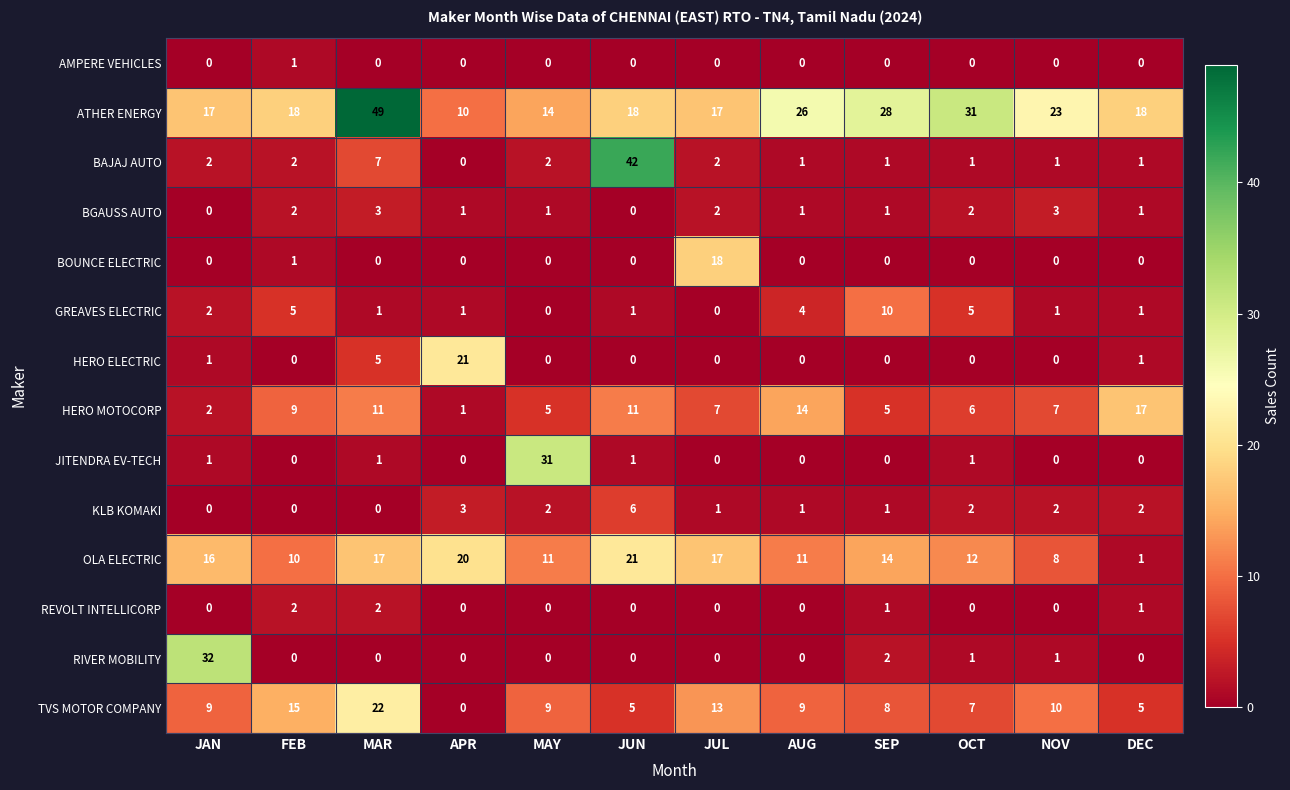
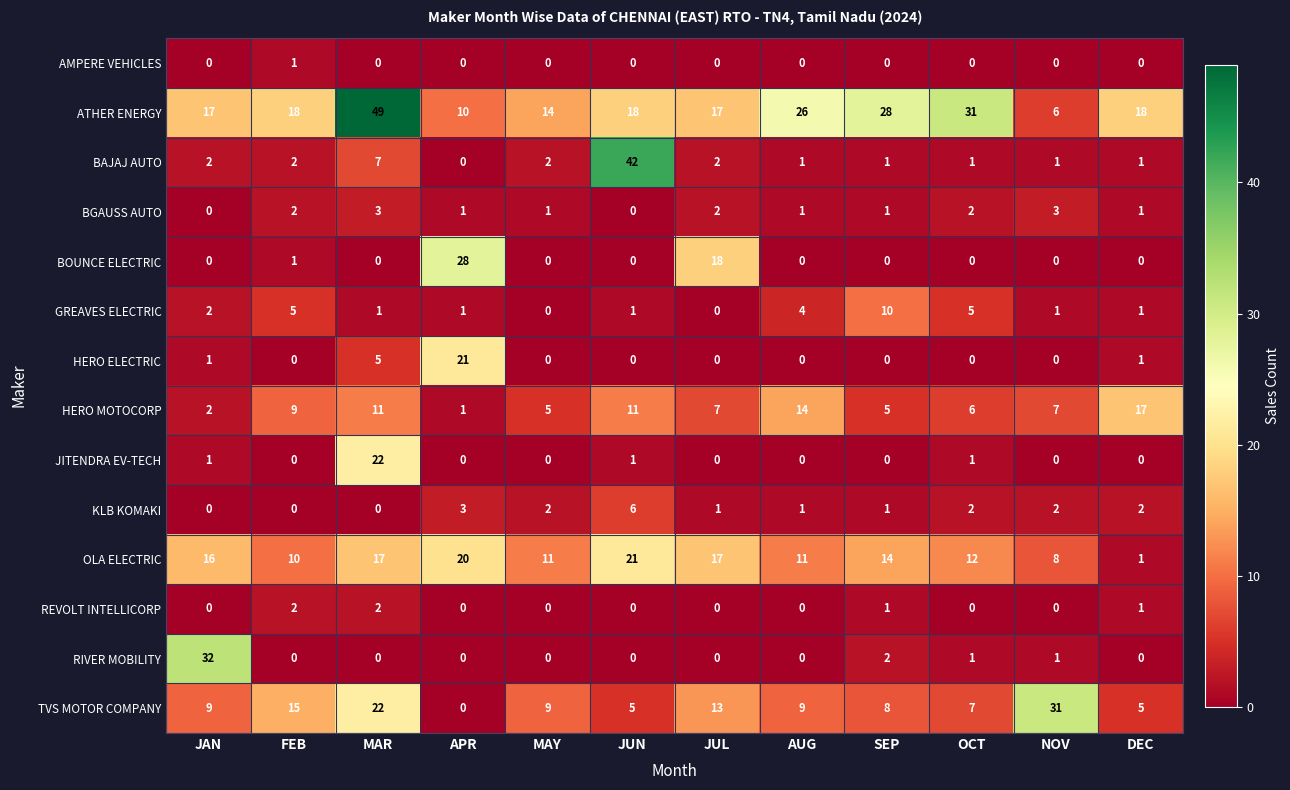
  {
    "AMPERE VEHICLES": {
      "JAN": 0,
      "FEB": 1,
      "MAR": 0,
      "APR": 0,
      "MAY": 0,
      "JUN": 0,
      "JUL": 0,
      "AUG": 0,
      "SEP": 0,
      "OCT": 0,
      "NOV": 0,
      "DEC": 0
    },
    "ATHER ENERGY": {
      "JAN": 17,
      "FEB": 18,
      "MAR": 49,
      "APR": 10,
      "MAY": 14,
      "JUN": 18,
      "JUL": 17,
      "AUG": 26,
      "SEP": 28,
      "OCT": 31,
-     "NOV": 23,
+     "NOV": 6,
      "DEC": 18
    },
    "BAJAJ AUTO": {
      "JAN": 2,
      "FEB": 2,
      "MAR": 7,
      "APR": 0,
      "MAY": 2,
      "JUN": 42,
      "JUL": 2,
      "AUG": 1,
      "SEP": 1,
      "OCT": 1,
      "NOV": 1,
      "DEC": 1
    },
    "BGAUSS AUTO": {
      "JAN": 0,
      "FEB": 2,
      "MAR": 3,
      "APR": 1,
      "MAY": 1,
      "JUN": 0,
      "JUL": 2,
      "AUG": 1,
      "SEP": 1,
      "OCT": 2,
      "NOV": 3,
      "DEC": 1
    },
    "BOUNCE ELECTRIC": {
      "JAN": 0,
      "FEB": 1,
      "MAR": 0,
-     "APR": 0,
+     "APR": 28,
      "MAY": 0,
      "JUN": 0,
      "JUL": 18,
      "AUG": 0,
      "SEP": 0,
      "OCT": 0,
      "NOV": 0,
      "DEC": 0
    },
    "GREAVES ELECTRIC": {
      "JAN": 2,
      "FEB": 5,
      "MAR": 1,
      "APR": 1,
      "MAY": 0,
      "JUN": 1,
      "JUL": 0,
      "AUG": 4,
      "SEP": 10,
      "OCT": 5,
      "NOV": 1,
      "DEC": 1
    },
    "HERO ELECTRIC": {
      "JAN": 1,
      "FEB": 0,
      "MAR": 5,
      "APR": 21,
      "MAY": 0,
      "JUN": 0,
      "JUL": 0,
      "AUG": 0,
      "SEP": 0,
      "OCT": 0,
      "NOV": 0,
      "DEC": 1
    },
    "HERO MOTOCORP": {
      "JAN": 2,
      "FEB": 9,
      "MAR": 11,
      "APR": 1,
      "MAY": 5,
      "JUN": 11,
      "JUL": 7,
      "AUG": 14,
      "SEP": 5,
      "OCT": 6,
      "NOV": 7,
      "DEC": 17
    },
    "JITENDRA EV-TECH": {
      "JAN": 1,
      "FEB": 0,
-     "MAR": 1,
+     "MAR": 22,
      "APR": 0,
-     "MAY": 31,
+     "MAY": 0,
      "JUN": 1,
      "JUL": 0,
      "AUG": 0,
      "SEP": 0,
      "OCT": 1,
      "NOV": 0,
      "DEC": 0
    },
    "KLB KOMAKI": {
      "JAN": 0,
      "FEB": 0,
      "MAR": 0,
      "APR": 3,
      "MAY": 2,
      "JUN": 6,
      "JUL": 1,
      "AUG": 1,
      "SEP": 1,
      "OCT": 2,
      "NOV": 2,
      "DEC": 2
    },
    "OLA ELECTRIC": {
      "JAN": 16,
      "FEB": 10,
      "MAR": 17,
      "APR": 20,
      "MAY": 11,
      "JUN": 21,
      "JUL": 17,
      "AUG": 11,
      "SEP": 14,
      "OCT": 12,
      "NOV": 8,
      "DEC": 1
    },
    "REVOLT INTELLICORP": {
      "JAN": 0,
      "FEB": 2,
      "MAR": 2,
      "APR": 0,
      "MAY": 0,
      "JUN": 0,
      "JUL": 0,
      "AUG": 0,
      "SEP": 1,
      "OCT": 0,
      "NOV": 0,
      "DEC": 1
    },
    "RIVER MOBILITY": {
      "JAN": 32,
      "FEB": 0,
      "MAR": 0,
      "APR": 0,
      "MAY": 0,
      "JUN": 0,
      "JUL": 0,
      "AUG": 0,
      "SEP": 2,
      "OCT": 1,
      "NOV": 1,
      "DEC": 0
    },
    "TVS MOTOR COMPANY": {
      "JAN": 9,
      "FEB": 15,
      "MAR": 22,
      "APR": 0,
      "MAY": 9,
      "JUN": 5,
      "JUL": 13,
      "AUG": 9,
      "SEP": 8,
      "OCT": 7,
-     "NOV": 10,
+     "NOV": 31,
      "DEC": 5
    }
  }
